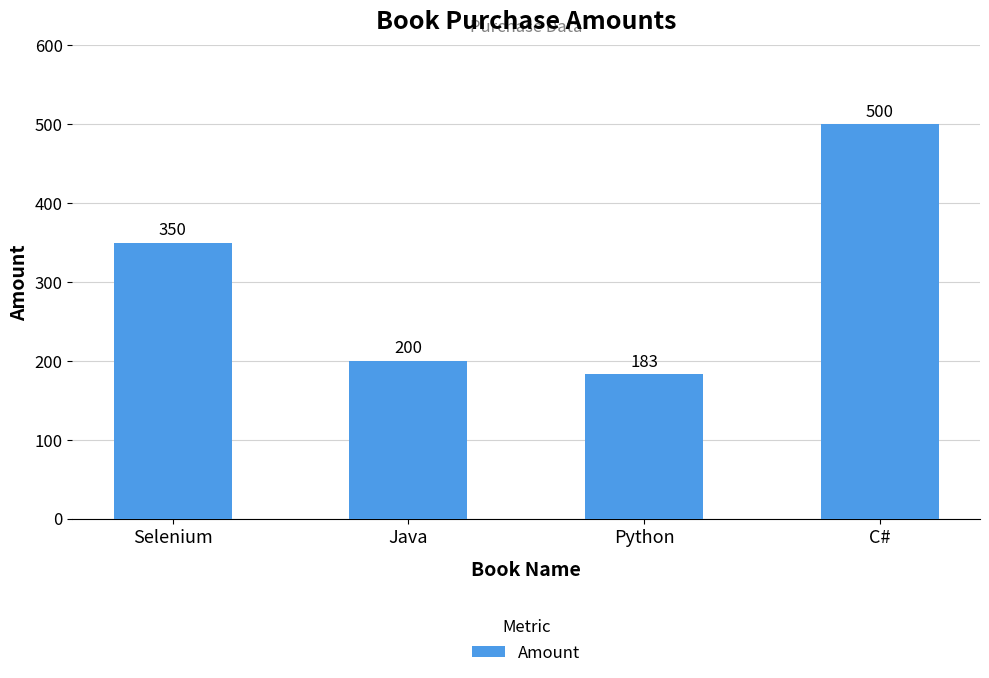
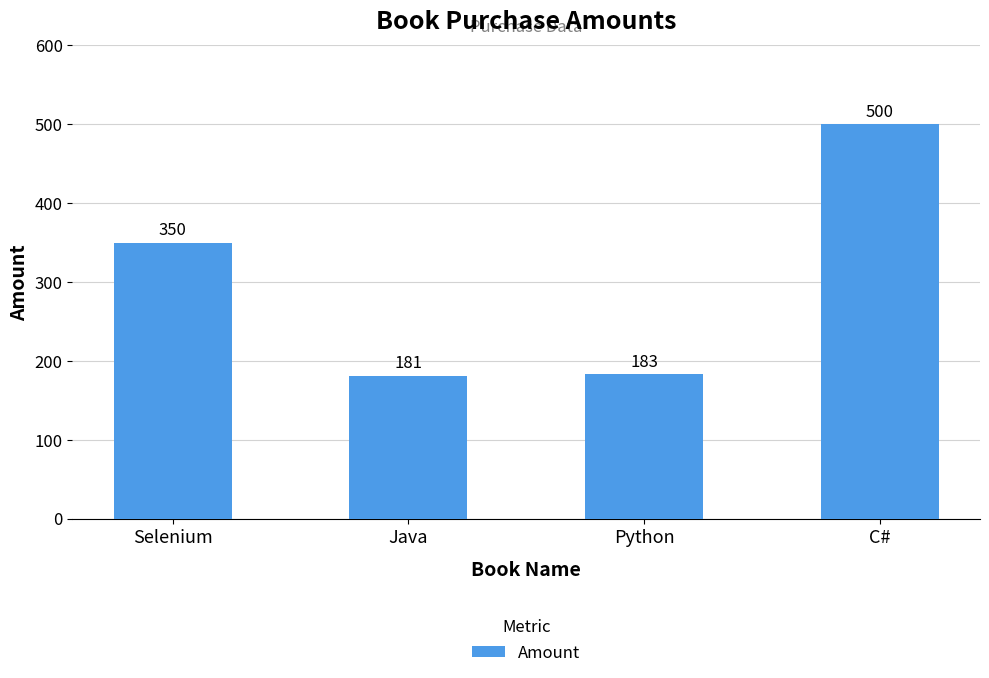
  {
    "Selenium": 350,
-   "Java": 200,
+   "Java": 181,
    "Python": 183,
    "C#": 500
  }
